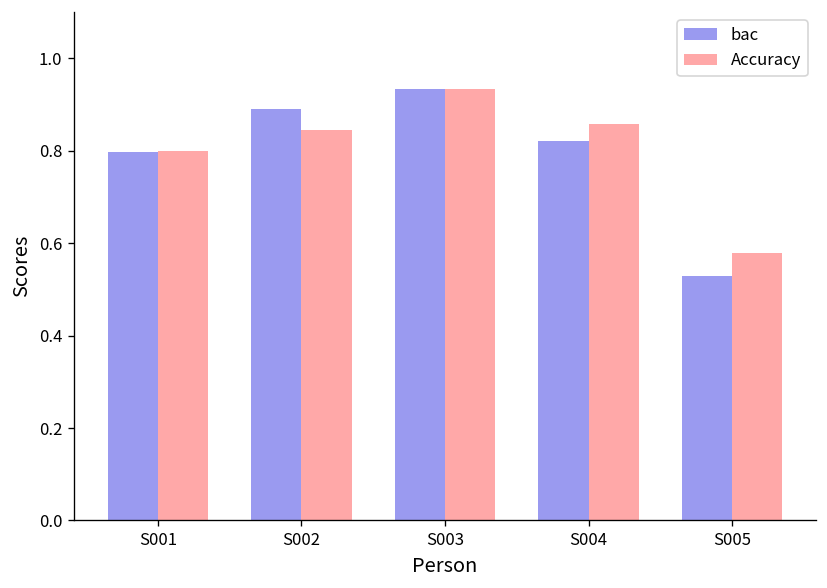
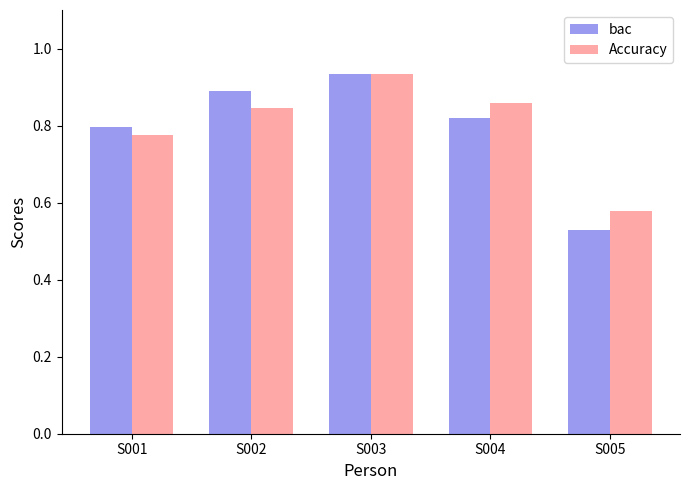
  {
    "bac": {
      "S001": 0.80,
      "S002": 0.89,
      "S003": 0.93,
      "S004": 0.82,
      "S005": 0.53
    },
    "Accuracy": {
-     "S001": 0.80,
+     "S001": 0.78,
      "S002": 0.84,
      "S003": 0.93,
      "S004": 0.86,
      "S005": 0.58
    }
  }
